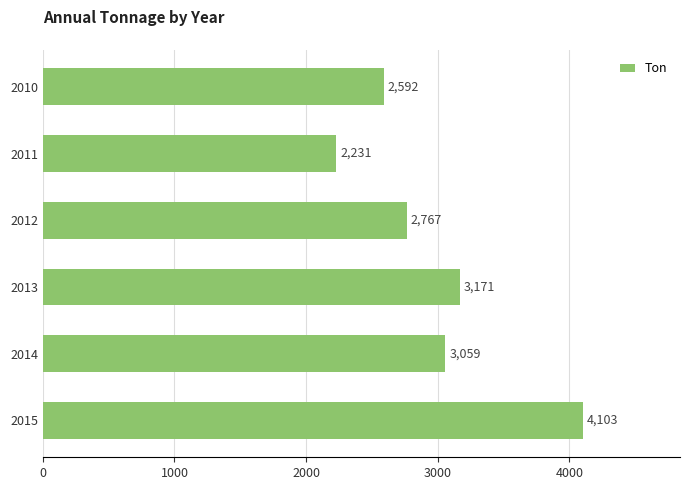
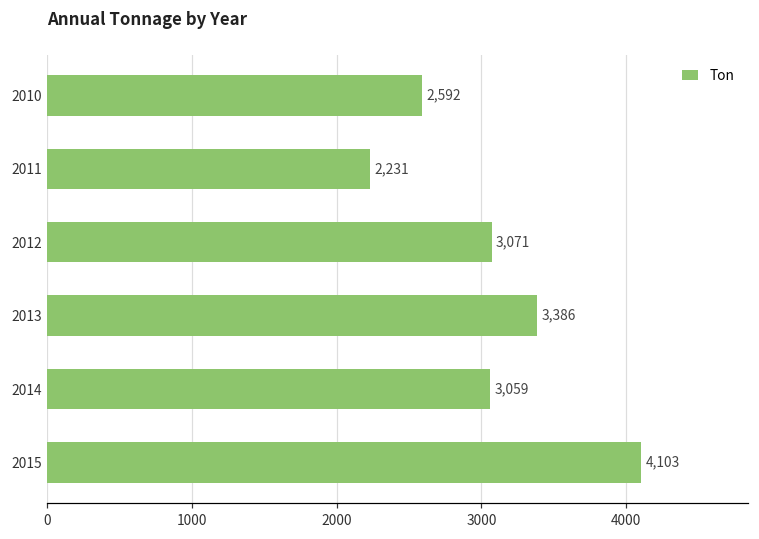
  {
    "2010": "2,592",
    "2011": "2,231",
-   "2012": "2,767",
-   "2013": "3,171",
+   "2012": "3,071",
+   "2013": "3,386",
    "2014": "3,059",
    "2015": "4,103"
  }
